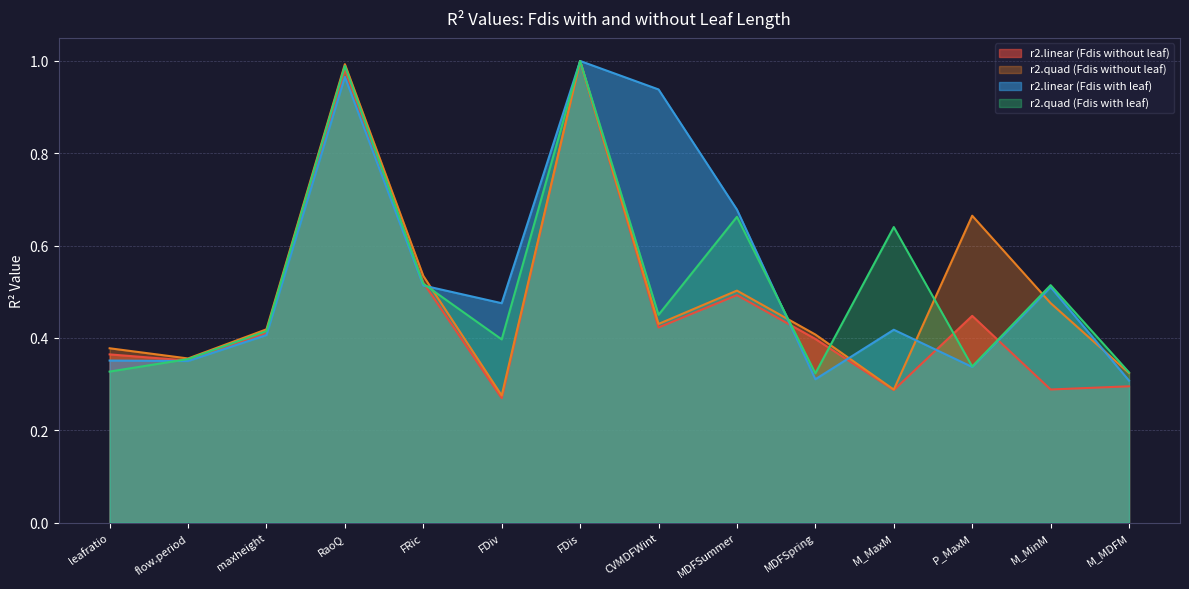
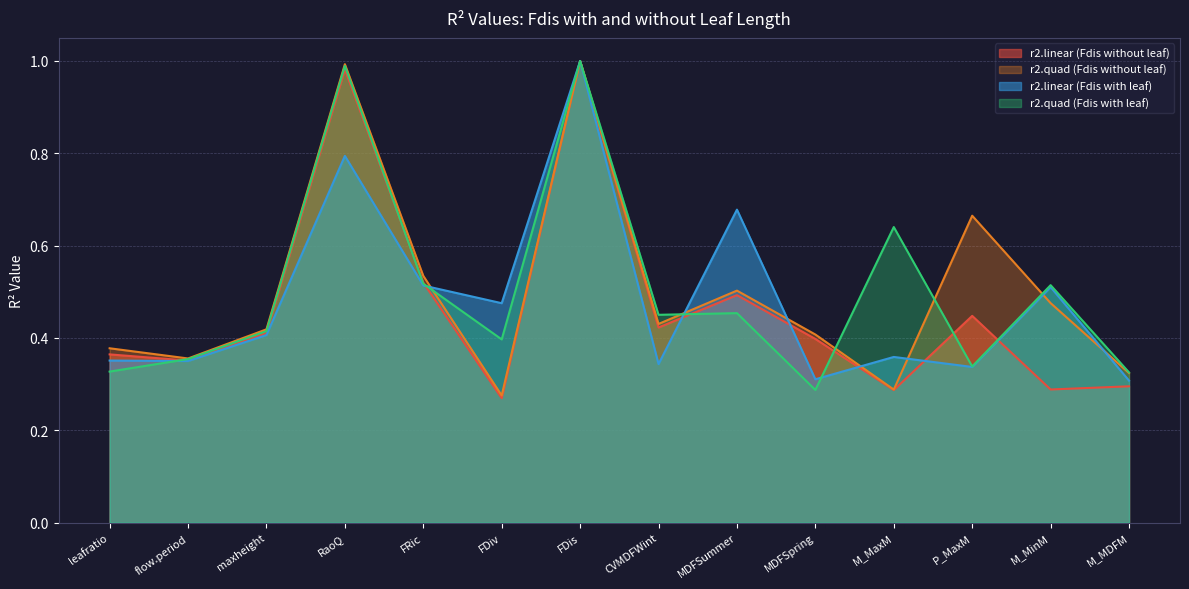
  {
    "r2.linear (Fdis with leaf)": {
      "leafratio": 0.35,
-     "RaoQ": 0.97,
+     "RaoQ": 0.79,
      "FDiv": 0.48,
-     "CVMDFWint": 0.94,
+     "CVMDFWint": 0.34,
      "MDFSummer": 0.68,
      "MDFSpring": 0.31,
-     "M_MaxM": 0.42,
+     "M_MaxM": 0.36,
      "M_MDFM": 0.31
    },
    "r2.quad (Fdis with leaf)": {
      "leafratio": 0.33,
      "FDiv": 0.40,
      "CVMDFWint": 0.45,
-     "MDFSummer": 0.66,
-     "MDFSpring": 0.32,
+     "MDFSummer": 0.45,
+     "MDFSpring": 0.29,
      "M_MaxM": 0.64
    }
  }
